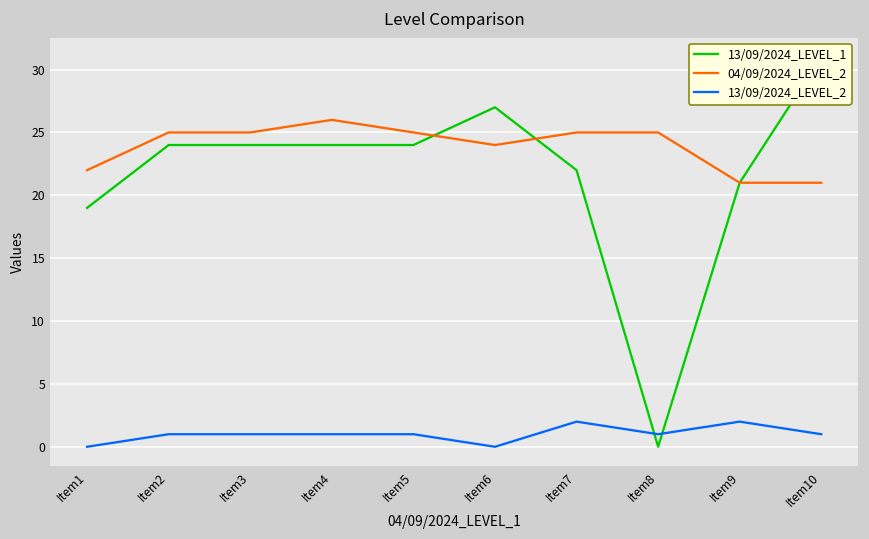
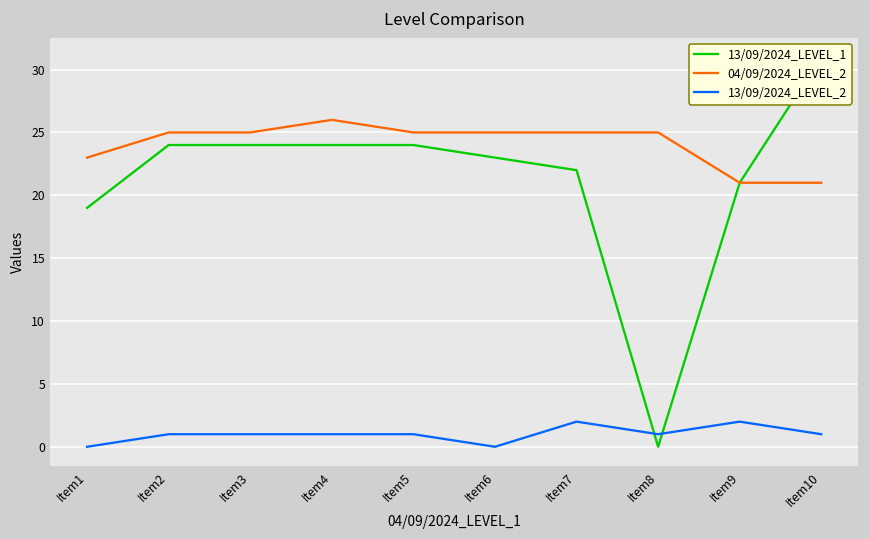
  {
    "13/09/2024_LEVEL_1": {
      "Item1": 19,
      "Item2": 24,
      "Item3": 24,
      "Item4": 24,
      "Item5": 24,
-     "Item6": 27,
+     "Item6": 23,
      "Item7": 22,
      "Item8": 0
    },
    "04/09/2024_LEVEL_2": {
-     "Item1": 22,
+     "Item1": 23,
      "Item2": 25,
      "Item3": 25,
      "Item4": 26,
      "Item5": 25,
-     "Item6": 24,
+     "Item6": 25,
      "Item7": 25,
      "Item8": 25,
      "Item10": 21
    },
    "13/09/2024_LEVEL_2": {
      "Item1": 0,
      "Item2": 1,
      "Item3": 1,
      "Item4": 1,
      "Item5": 1,
      "Item6": 0,
      "Item7": 2,
      "Item8": 1,
      "Item9": 2,
      "Item10": 1
    }
  }
